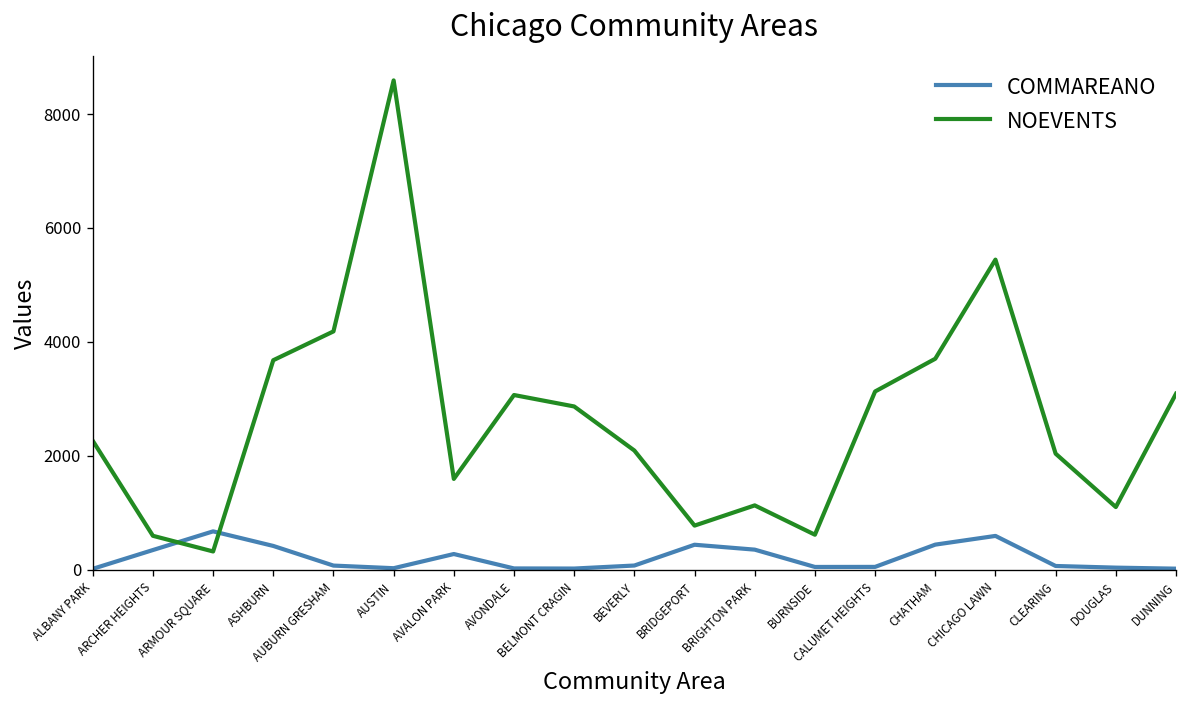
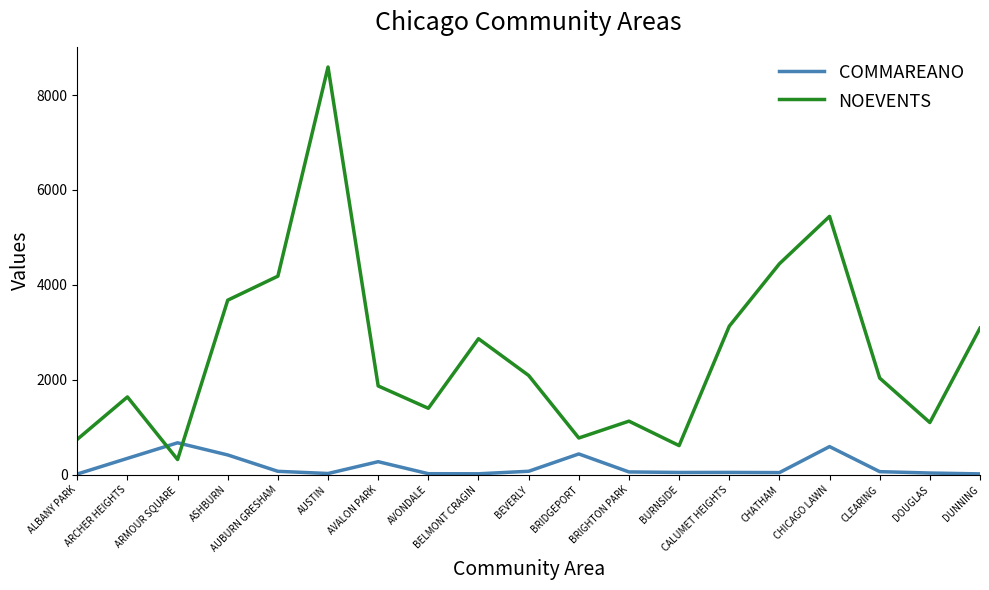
  {
    "COMMAREANO": {
      "ALBANY PARK": 0,
      "ARCHER HEIGHTS": 300,
      "ARMOUR SQUARE": 700,
      "ASHBURN": 400,
      "AUBURN GRESHAM": 100,
      "AUSTIN": 0,
      "AVALON PARK": 300,
      "AVONDALE": 0,
      "BELMONT CRAGIN": 0,
      "BEVERLY": 100,
      "BRIDGEPORT": 400,
-     "BRIGHTON PARK": 400,
+     "BRIGHTON PARK": 100,
      "BURNSIDE": 0,
      "CALUMET HEIGHTS": 0,
-     "CHATHAM": 400,
+     "CHATHAM": 0,
      "CHICAGO LAWN": 600,
      "CLEARING": 100,
      "DOUGLAS": 0,
      "DUNNING": 0
    },
    "NOEVENTS": {
-     "ALBANY PARK": 2300,
-     "ARCHER HEIGHTS": 600,
+     "ALBANY PARK": 700,
+     "ARCHER HEIGHTS": 1600,
      "ARMOUR SQUARE": 300,
      "ASHBURN": 3700,
      "AUBURN GRESHAM": 4200,
      "AUSTIN": 8600,
-     "AVALON PARK": 1600,
-     "AVONDALE": 3100,
+     "AVALON PARK": 1900,
+     "AVONDALE": 1400,
      "BELMONT CRAGIN": 2900,
      "BEVERLY": 2100,
      "BRIDGEPORT": 800,
      "BRIGHTON PARK": 1100,
      "BURNSIDE": 600,
      "CALUMET HEIGHTS": 3100,
-     "CHATHAM": 3700,
+     "CHATHAM": 4400,
      "CHICAGO LAWN": 5400,
      "CLEARING": 2000,
      "DOUGLAS": 1100,
      "DUNNING": 3100
    }
  }
